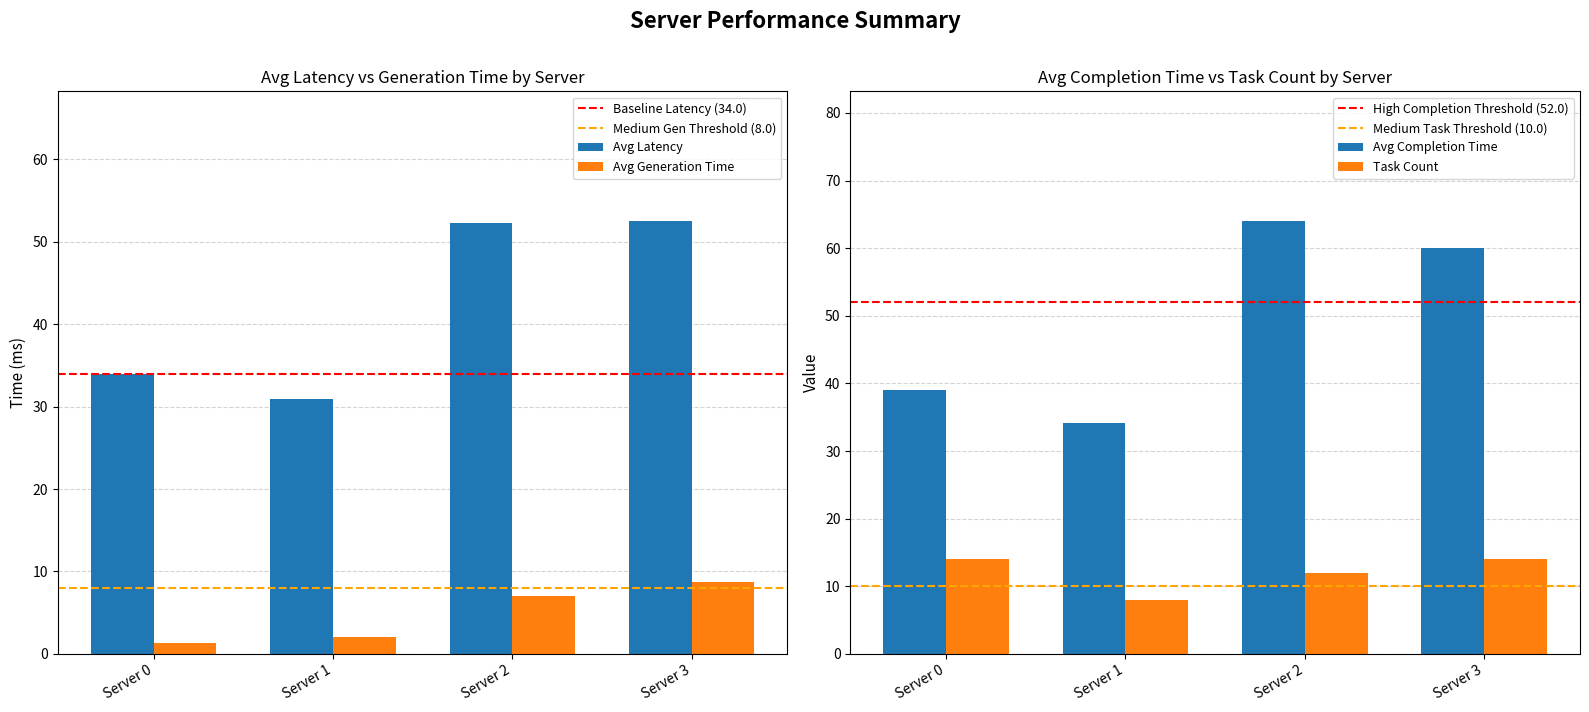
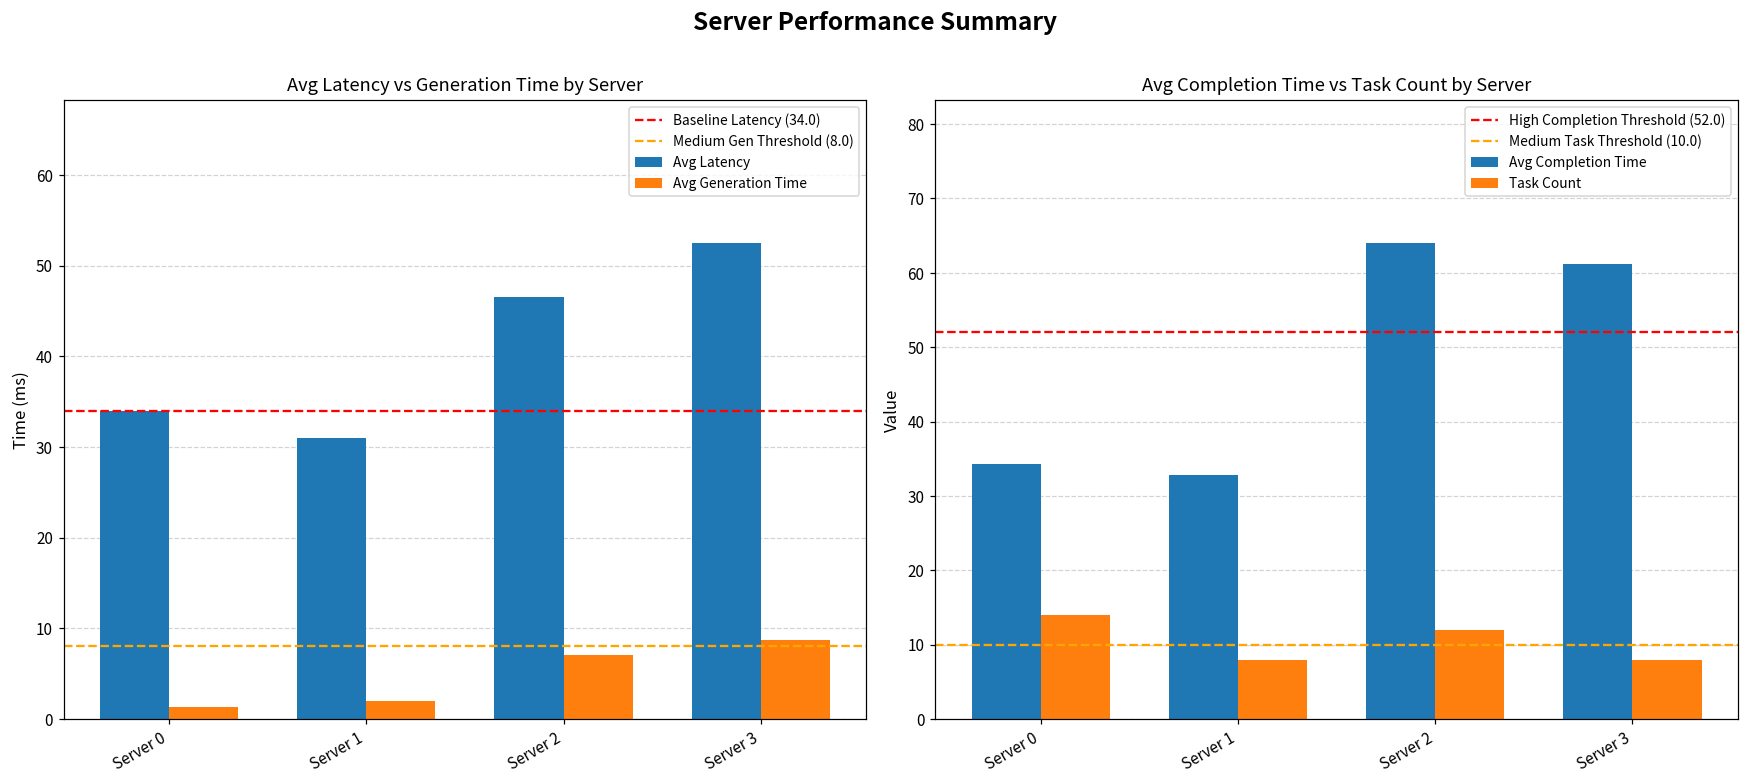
  {
    "Avg Latency vs Generation Time by Server": {
      "Avg Latency": {
        "Server 0": 34,
        "Server 1": 31,
-       "Server 2": 52,
+       "Server 2": 47,
        "Server 3": 53
      },
      "Avg Generation Time": {
        "Server 0": 1,
        "Server 1": 2,
        "Server 2": 7,
        "Server 3": 9
      }
    },
    "Avg Completion Time vs Task Count by Server": {
      "Avg Completion Time": {
-       "Server 0": 39,
-       "Server 1": 34,
+       "Server 0": 34,
+       "Server 1": 33,
        "Server 2": 64,
-       "Server 3": 60
+       "Server 3": 61
      },
      "Task Count": {
        "Server 0": 14,
        "Server 1": 8,
        "Server 2": 12,
-       "Server 3": 14
+       "Server 3": 8
      }
    }
  }
